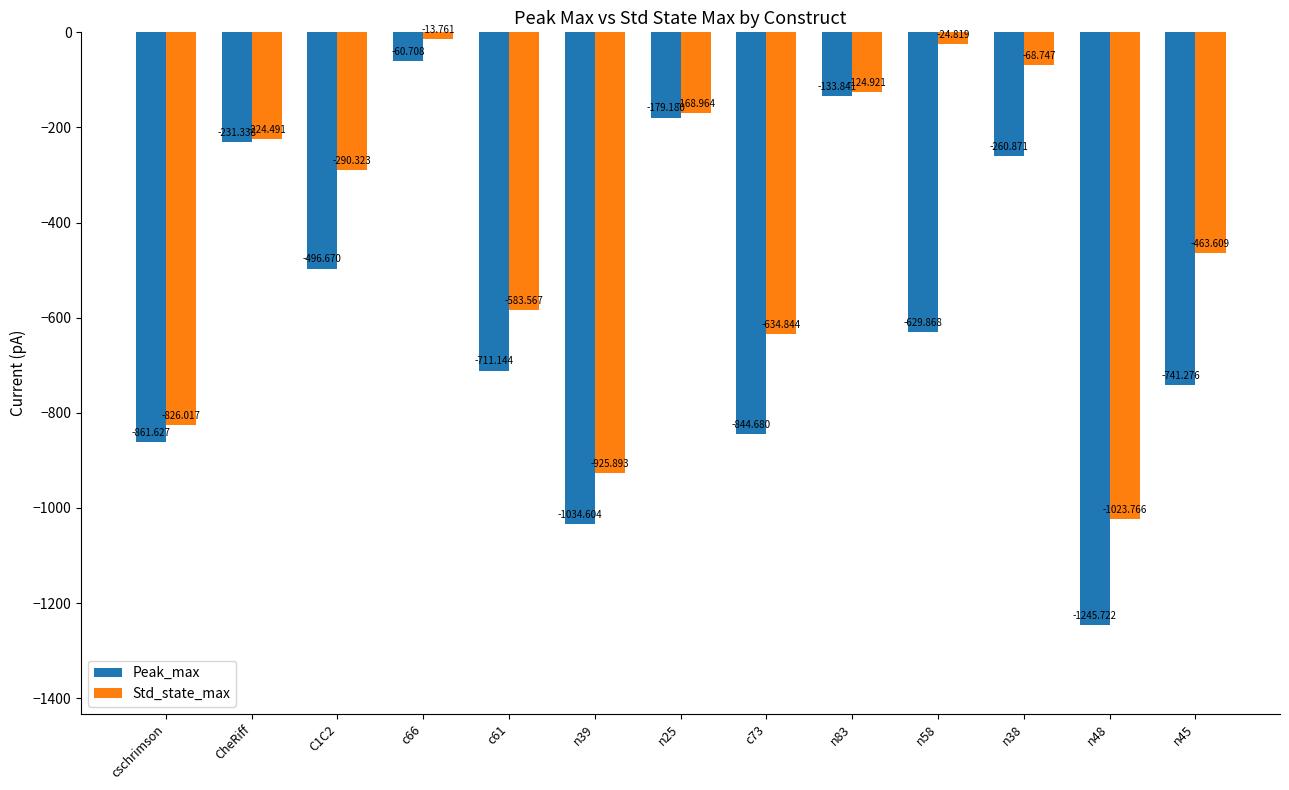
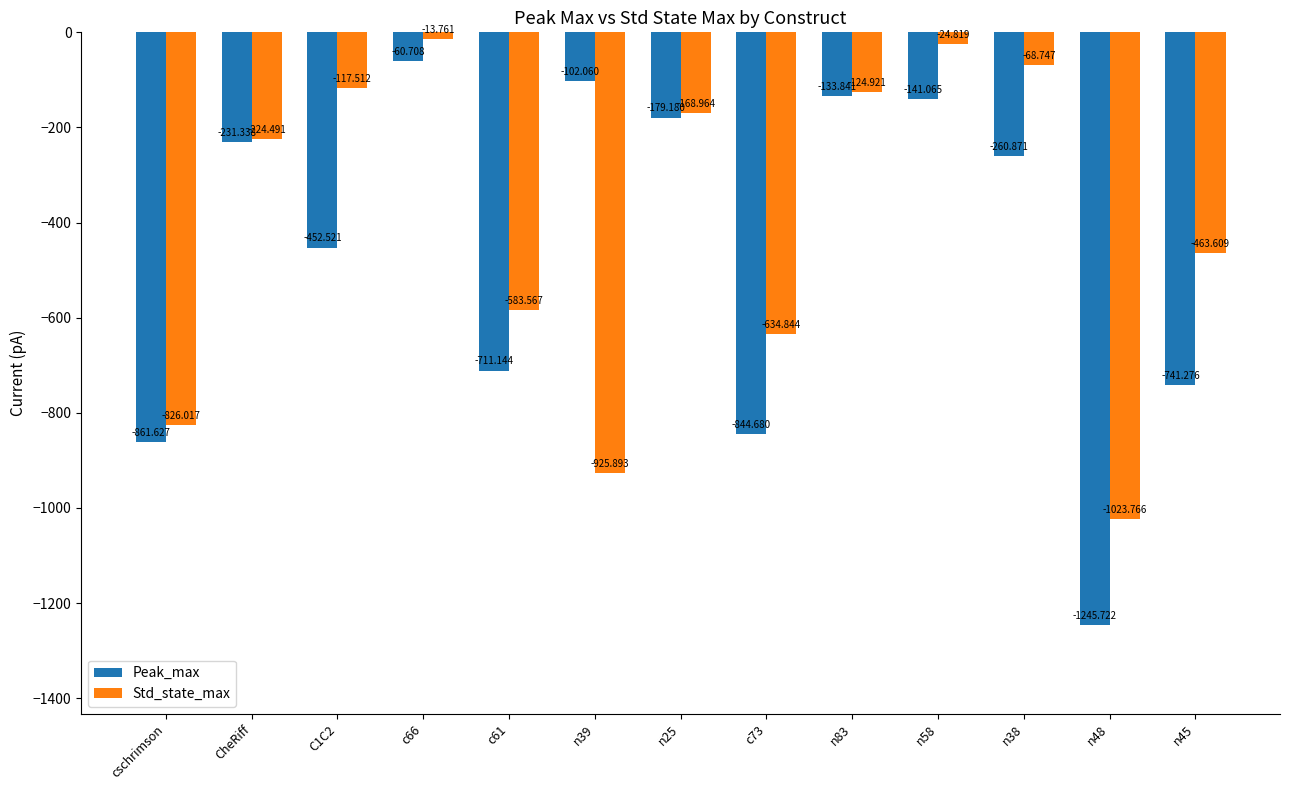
  {
    "Peak_max": {
      "cschrimson": -861.627,
-     "C1C2": -496.670,
+     "C1C2": -452.521,
      "c66": -60.708,
      "c61": -711.144,
-     "n39": -1034.604,
+     "n39": -102.060,
      "n25": -179.180,
      "c73": -844.680,
      "n83": -133.841,
-     "n58": -629.868,
+     "n58": -141.065,
      "n38": -260.871,
      "n48": -1245.722,
      "n45": -741.276
    },
    "Std_state_max": {
      "cschrimson": -826.017,
-     "C1C2": -290.323,
+     "C1C2": -117.512,
      "c66": -13.761,
      "c61": -583.567,
      "n39": -925.893,
      "n25": -168.964,
      "c73": -634.844,
      "n83": -124.921,
      "n58": -24.819,
      "n38": -68.747,
      "n48": -1023.766,
      "n45": -463.609
    }
  }
